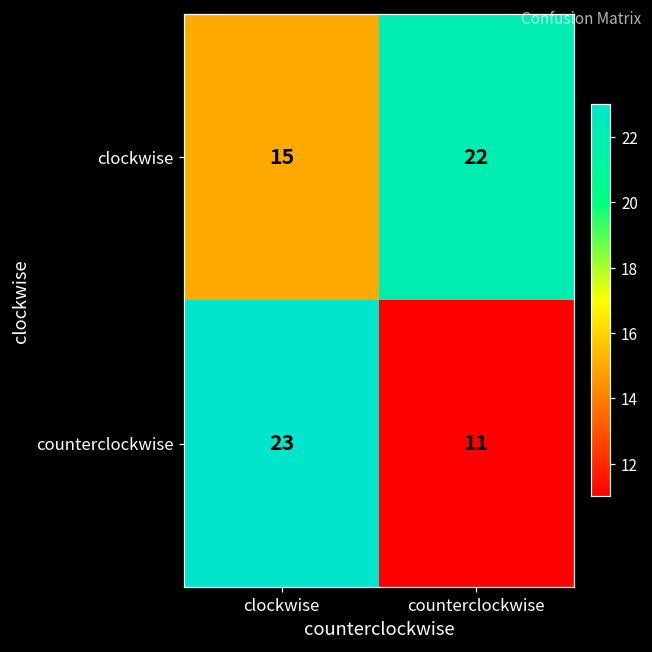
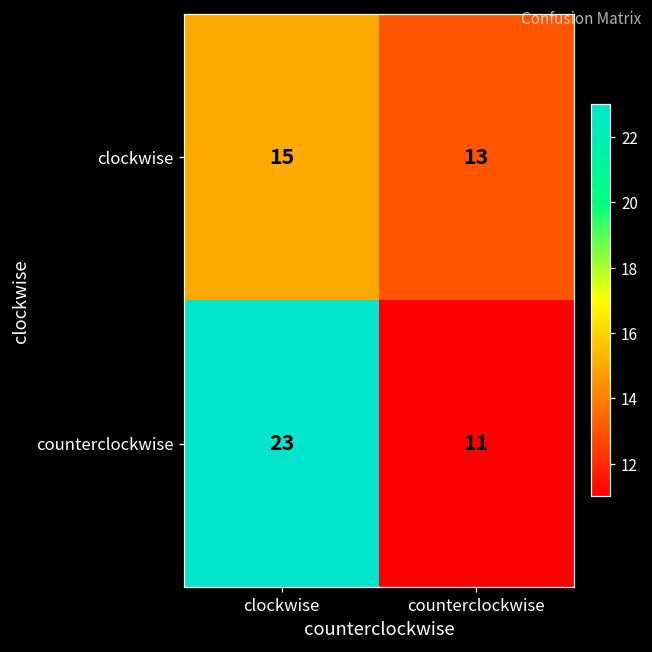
  {
    "clockwise": {
      "clockwise": 15,
-     "counterclockwise": 22
+     "counterclockwise": 13
    },
    "counterclockwise": {
      "clockwise": 23,
      "counterclockwise": 11
    }
  }
